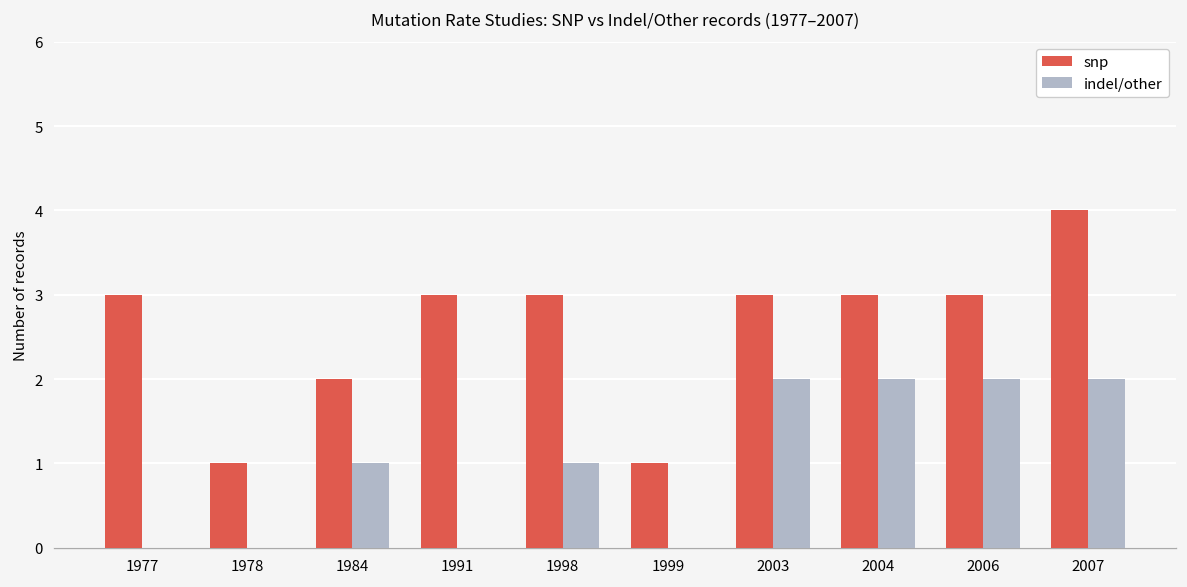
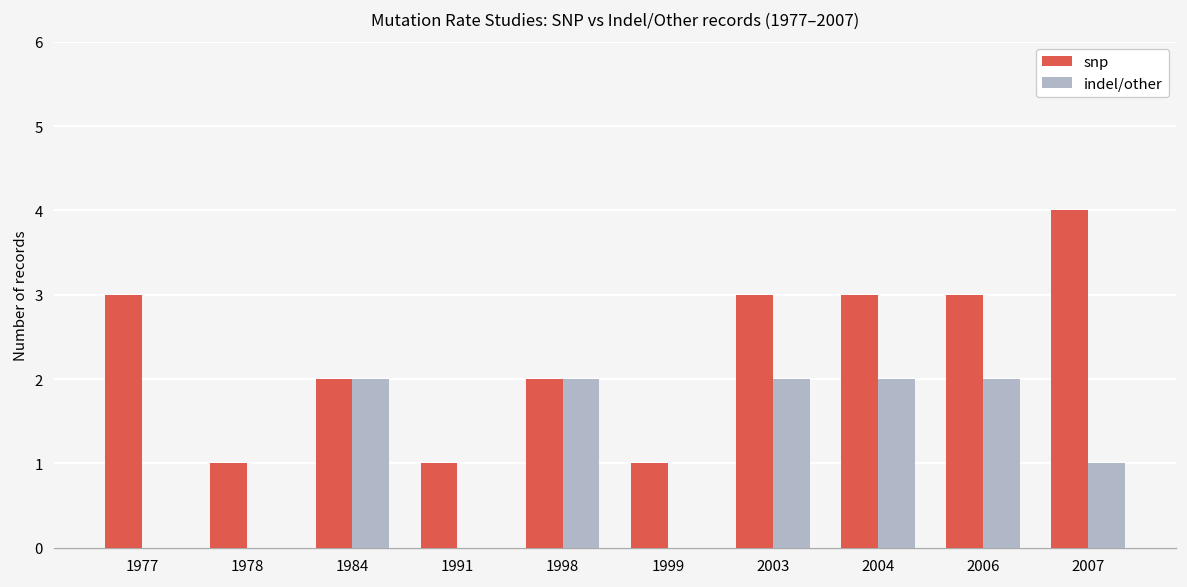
  {
    "snp": {
      "1977": 3,
      "1978": 1,
      "1984": 2,
-     "1991": 3,
-     "1998": 3,
+     "1991": 1,
+     "1998": 2,
      "1999": 1,
      "2003": 3,
      "2004": 3,
      "2006": 3,
      "2007": 4
    },
    "indel/other": {
      "1977": 0,
      "1978": 0,
-     "1984": 1,
+     "1984": 2,
      "1991": 0,
-     "1998": 1,
+     "1998": 2,
      "1999": 0,
      "2003": 2,
      "2004": 2,
      "2006": 2,
-     "2007": 2
+     "2007": 1
    }
  }
